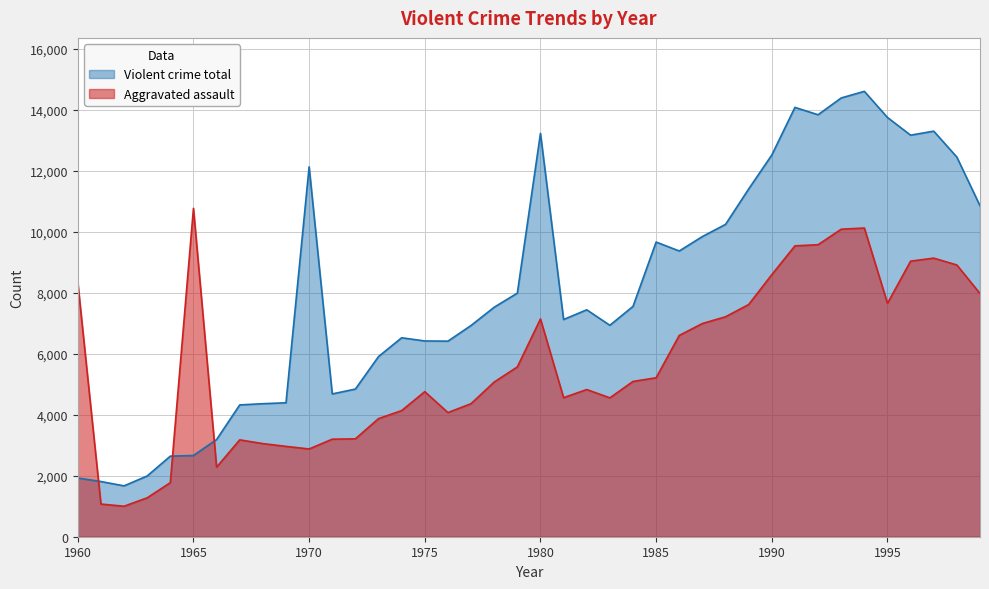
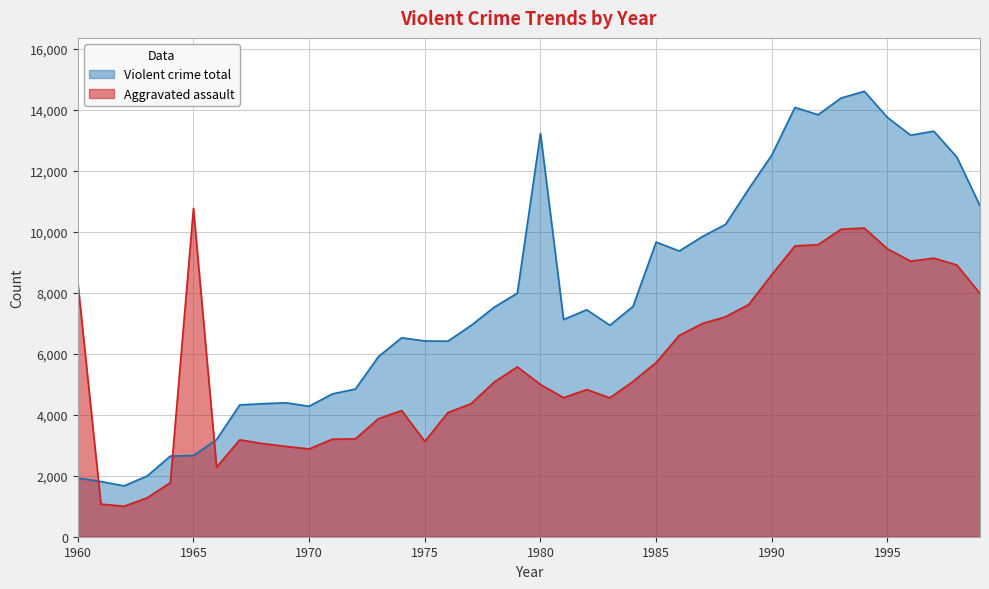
  {
    "Violent crime total": {
      "1960": "1,900",
      "1965": "2,700",
-     "1970": "12,100",
+     "1970": "4,300",
      "1975": "6,400",
      "1980": "13,200",
      "1985": "9,700",
      "1990": "12,500",
      "1995": "13,700"
    },
    "Aggravated assault": {
      "1960": "8,300",
      "1965": "10,800",
      "1970": "2,900",
-     "1975": "4,800",
-     "1980": "7,100",
-     "1985": "5,200",
+     "1975": "3,100",
+     "1980": "5,000",
+     "1985": "5,700",
      "1990": "8,600",
-     "1995": "7,700"
+     "1995": "9,400"
    }
  }
